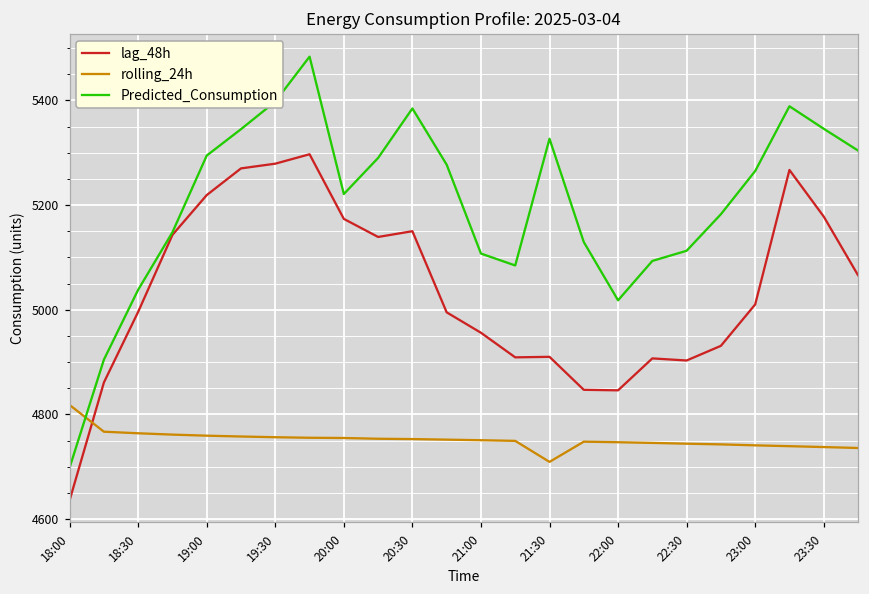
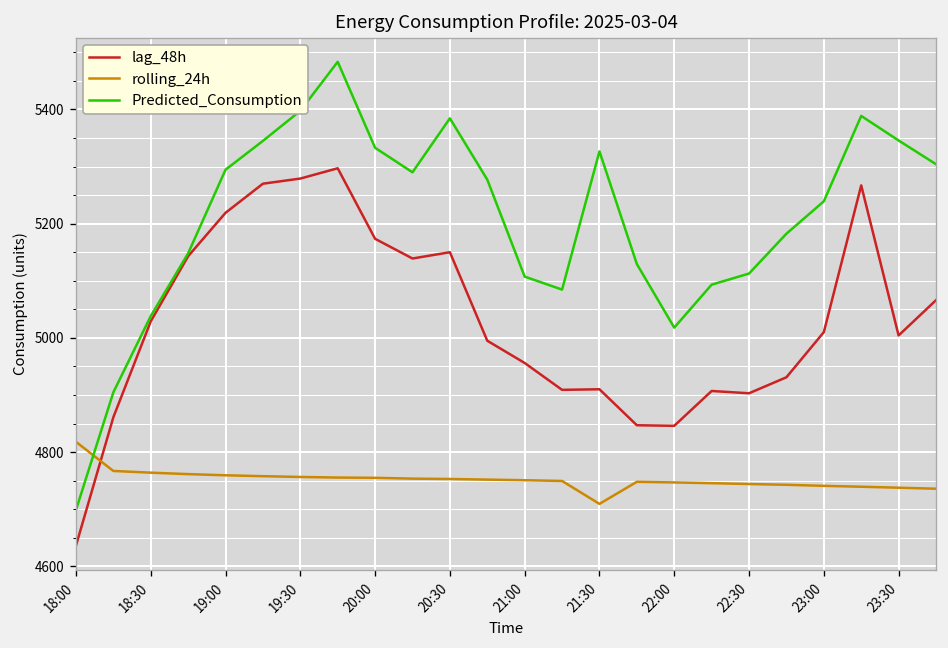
  {
    "lag_48h": {
      "18:00": 4640,
-     "18:30": 5000,
+     "18:30": 5030,
      "19:00": 5220,
      "19:30": 5280,
      "20:00": 5170,
      "20:30": 5150,
      "21:00": 4960,
      "21:30": 4910,
      "22:00": 4850,
      "22:30": 4900,
      "23:00": 5010,
-     "23:30": 5180
+     "23:30": 5000
    },
    "rolling_24h": {
      "18:00": 4820,
      "18:30": 4760,
      "19:00": 4760,
      "19:30": 4760,
      "20:00": 4750,
      "20:30": 4750,
      "21:00": 4750,
      "21:30": 4710,
      "22:00": 4750,
      "22:30": 4740,
      "23:00": 4740,
      "23:30": 4740
    },
    "Predicted_Consumption": {
      "18:00": 4700,
      "18:30": 5040,
      "19:00": 5290,
-     "20:00": 5220,
+     "20:00": 5330,
      "20:30": 5380,
      "21:00": 5110,
      "21:30": 5330,
      "22:00": 5020,
      "22:30": 5110,
-     "23:00": 5260,
+     "23:00": 5240,
      "23:30": 5350
    }
  }
